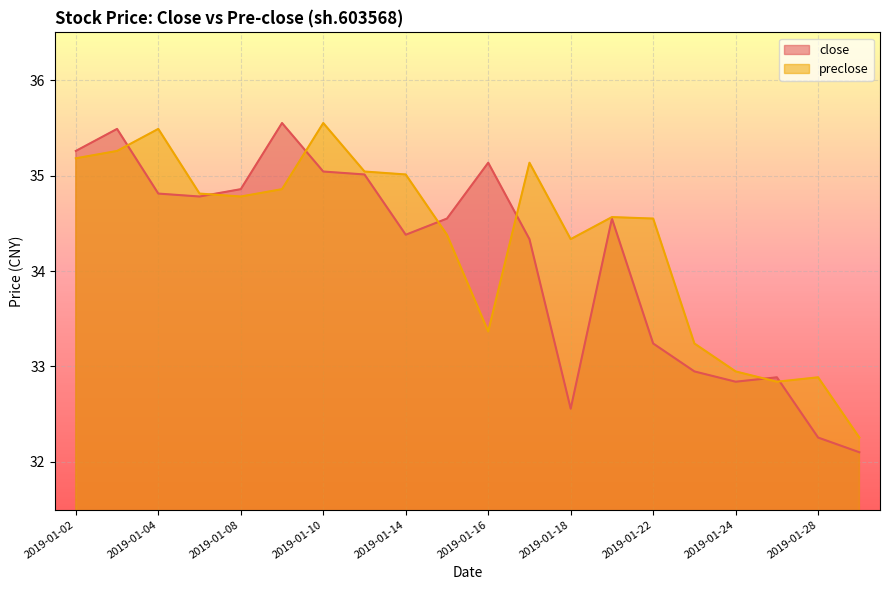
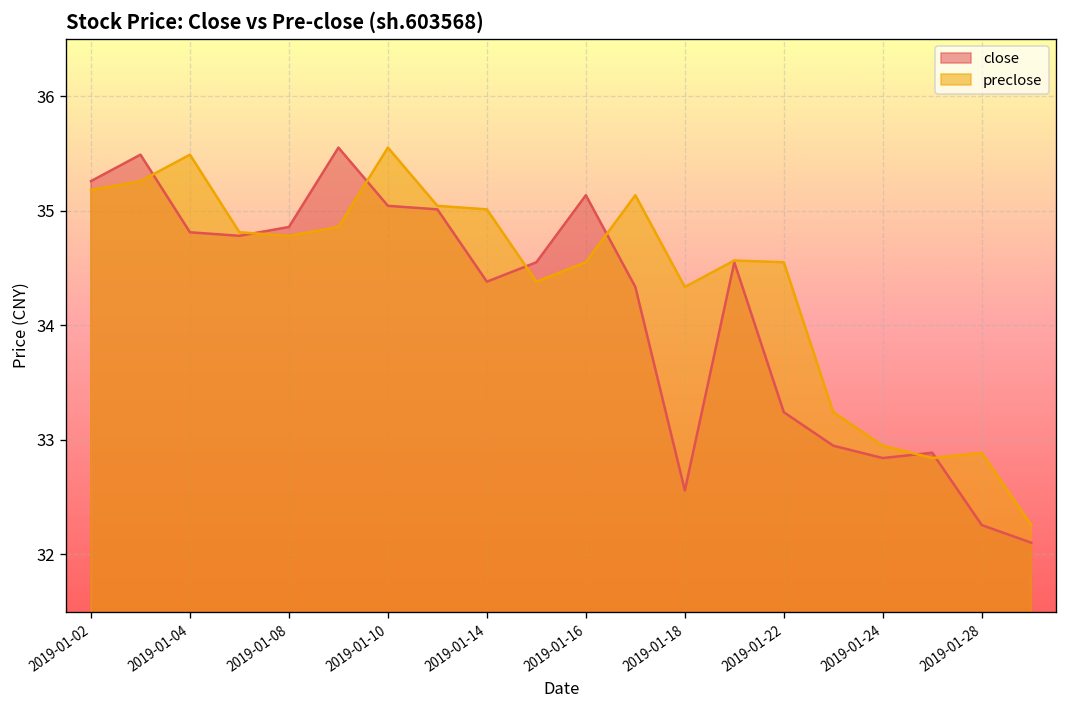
  {
    "close": {
      "2019-01-02": 35.3,
      "2019-01-04": 34.8,
      "2019-01-08": 34.9,
      "2019-01-10": 35.0,
      "2019-01-14": 34.4,
      "2019-01-16": 35.1,
      "2019-01-18": 32.6,
      "2019-01-22": 33.2,
      "2019-01-24": 32.8,
      "2019-01-28": 32.3
    },
    "preclose": {
      "2019-01-02": 35.2,
      "2019-01-04": 35.5,
      "2019-01-08": 34.8,
      "2019-01-10": 35.6,
      "2019-01-14": 35.0,
-     "2019-01-16": 33.4,
+     "2019-01-16": 34.5,
      "2019-01-18": 34.3,
      "2019-01-22": 34.5,
      "2019-01-24": 32.9,
      "2019-01-28": 32.9
    }
  }
